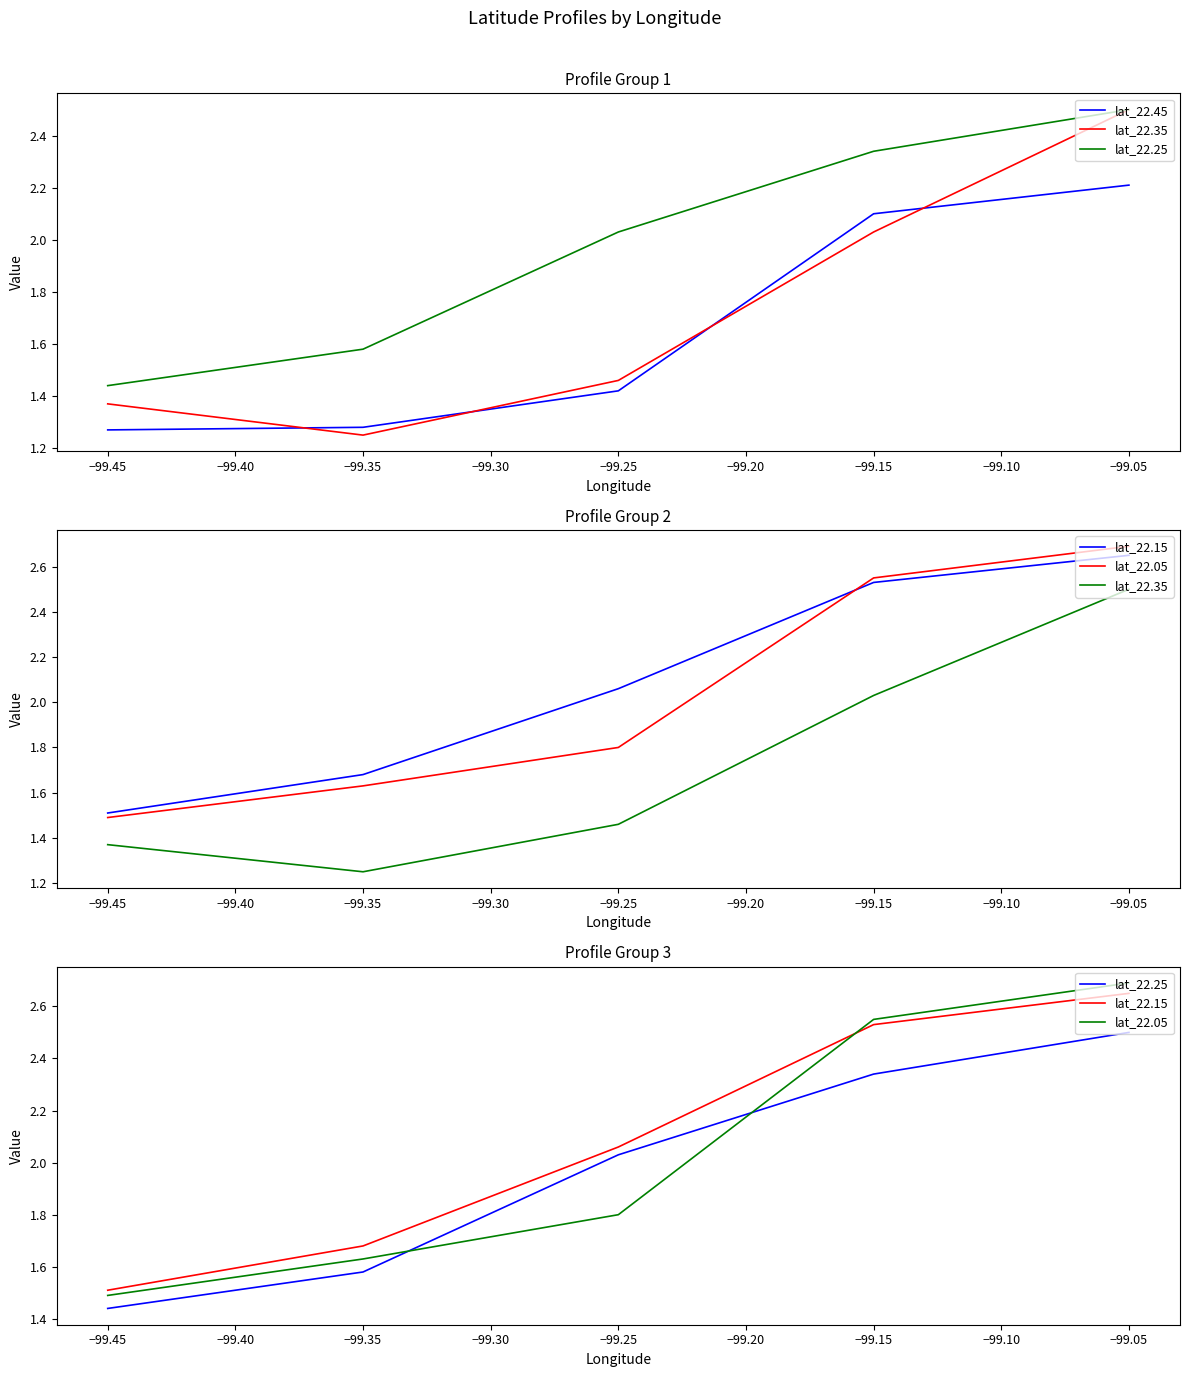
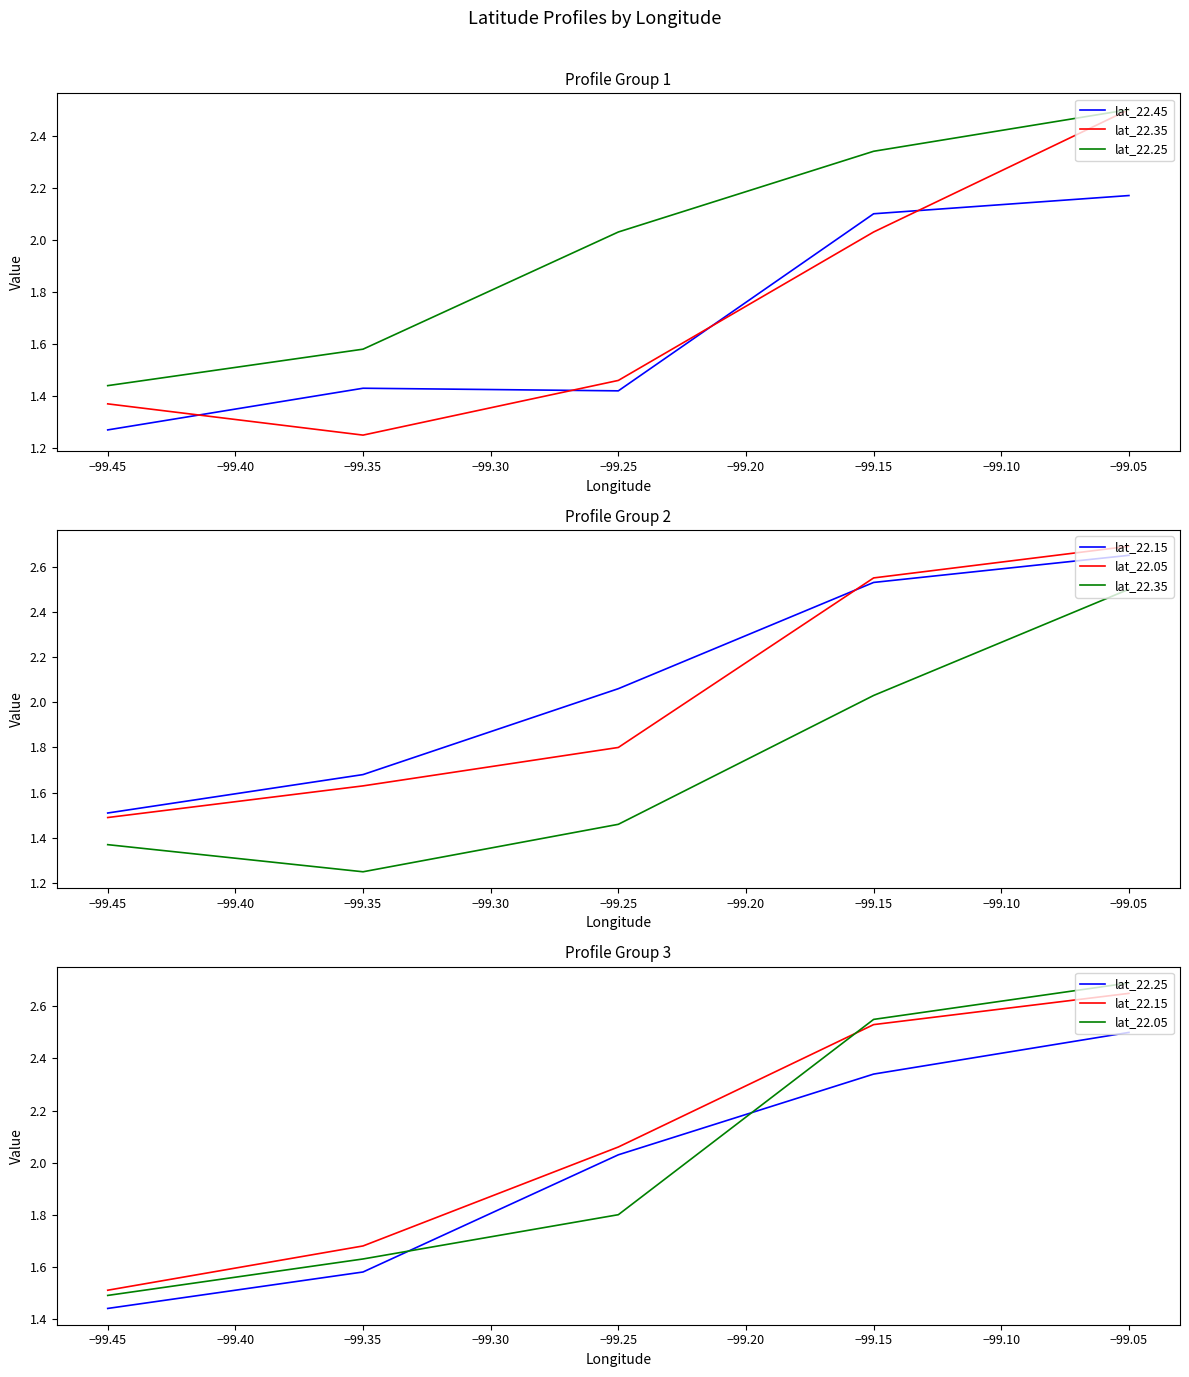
  {
    "Profile Group 1": {
      "lat_22.45": {
        "−99.45": 1.27,
-       "−99.35": 1.28,
+       "−99.35": 1.43,
        "−99.25": 1.42,
        "−99.15": 2.10,
-       "−99.05": 2.21
+       "−99.05": 2.17
      }
    },
    "Profile Group 2": {
      "lat_22.35": {
        "−99.45": 1.37,
        "−99.35": 1.25,
        "−99.25": 1.46,
        "−99.15": 2.03
      }
    },
    "Profile Group 3": {
      "lat_22.25": {
        "−99.45": 1.44,
        "−99.35": 1.58,
        "−99.25": 2.03,
        "−99.15": 2.34
      },
      "lat_22.15": {
        "−99.45": 1.51,
        "−99.35": 1.68,
        "−99.25": 2.06,
        "−99.15": 2.53
      },
      "lat_22.05": {
        "−99.45": 1.49,
        "−99.35": 1.63,
        "−99.25": 1.80,
        "−99.15": 2.55
      }
    }
  }
